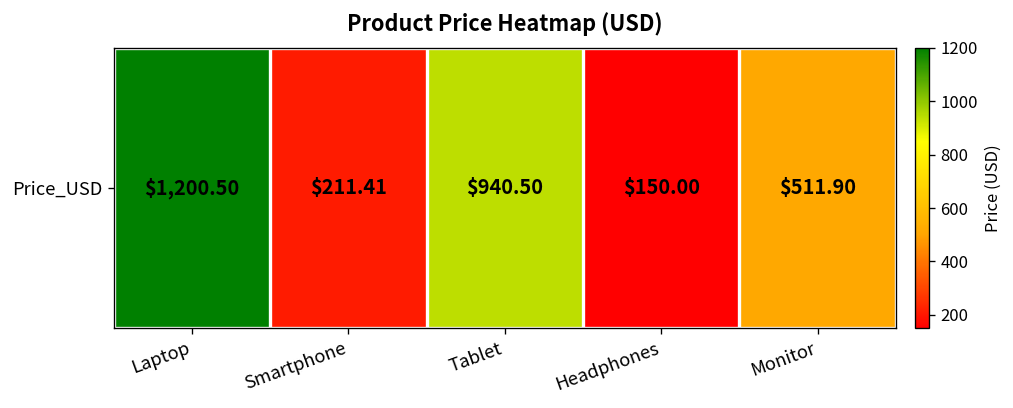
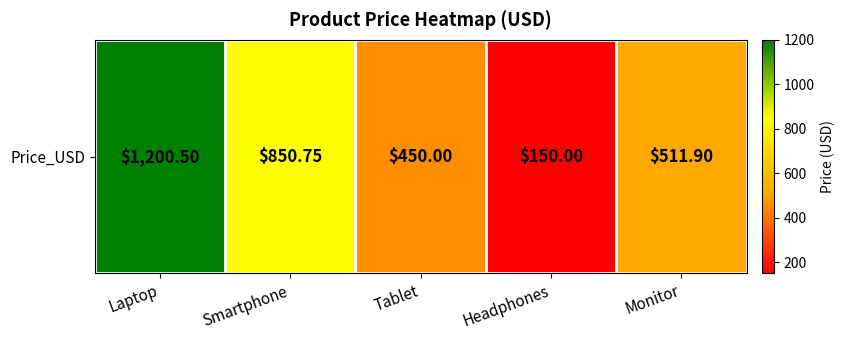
  {
    "Price_USD": {
      "Laptop": "$1,200.50",
-     "Smartphone": "$211.41",
-     "Tablet": "$940.50",
+     "Smartphone": "$850.75",
+     "Tablet": "$450.00",
      "Headphones": "$150.00",
      "Monitor": "$511.90"
    }
  }
